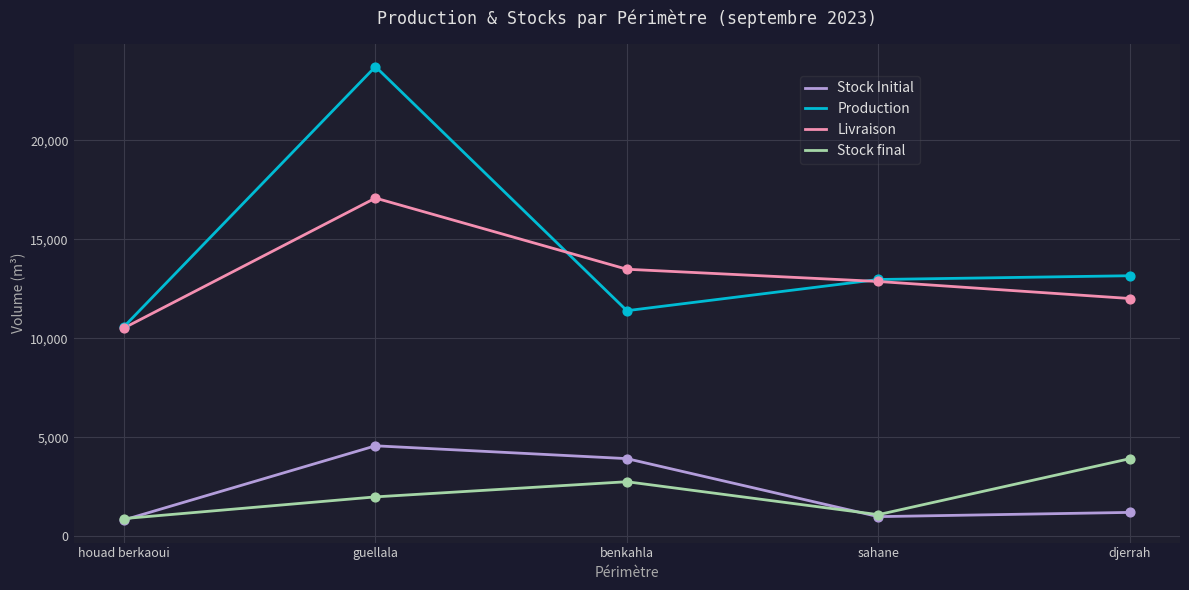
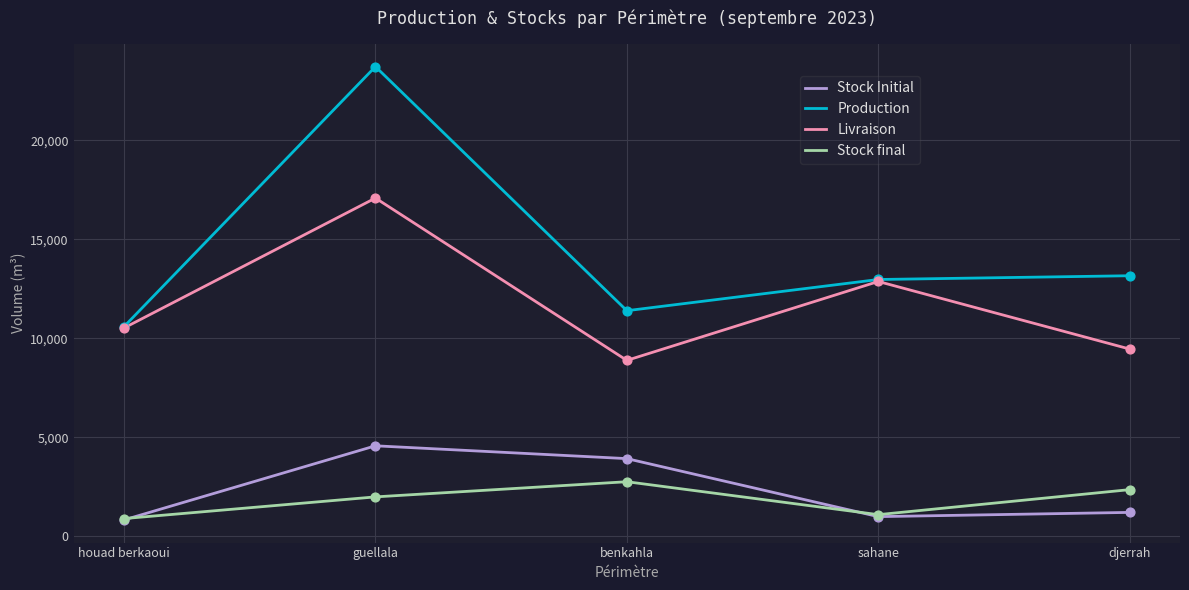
  {
    "Stock Initial": {
      "guellala": "4,600",
      "benkahla": "3,900",
      "djerrah": "1,200"
    },
    "Production": {
      "guellala": "23,700",
      "benkahla": "11,400",
      "djerrah": "13,200"
    },
    "Livraison": {
      "guellala": "17,100",
-     "benkahla": "13,500",
-     "djerrah": "12,000"
+     "benkahla": "8,900",
+     "djerrah": "9,500"
    },
    "Stock final": {
      "guellala": "2,000",
      "benkahla": "2,700",
-     "djerrah": "3,900"
+     "djerrah": "2,400"
    }
  }
